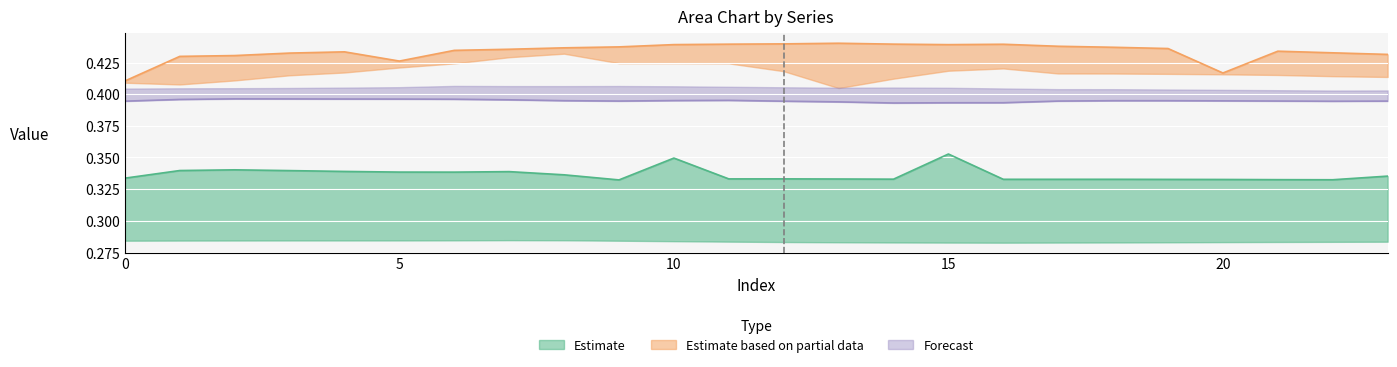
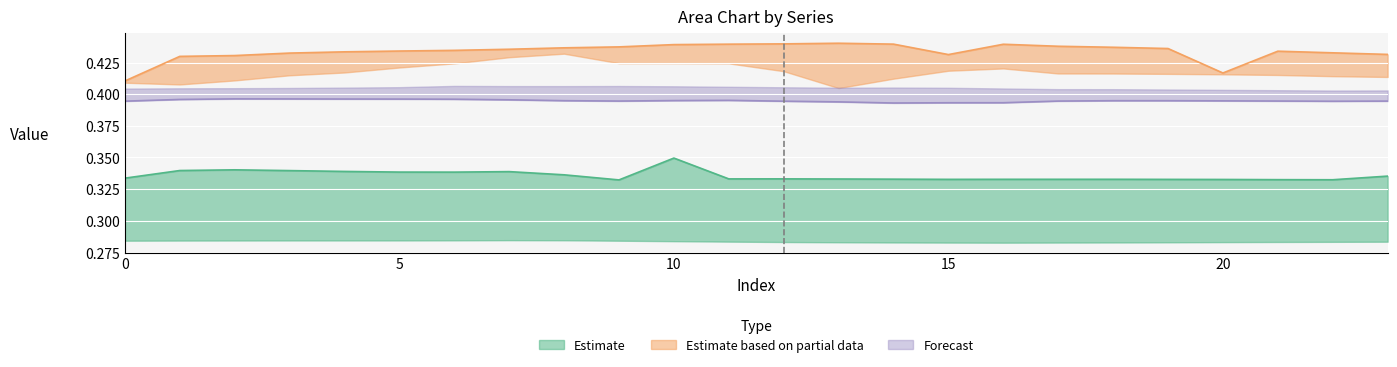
  {
    "Estimate": {
      "0": 0.334,
      "5": 0.338,
      "10": 0.349,
-     "15": 0.353,
+     "15": 0.333,
      "20": 0.333
    },
    "Estimate based on partial data": {
      "0": 0.410,
-     "5": 0.426,
+     "5": 0.434,
      "10": 0.439,
-     "15": 0.439,
+     "15": 0.431,
      "20": 0.417
    }
  }
